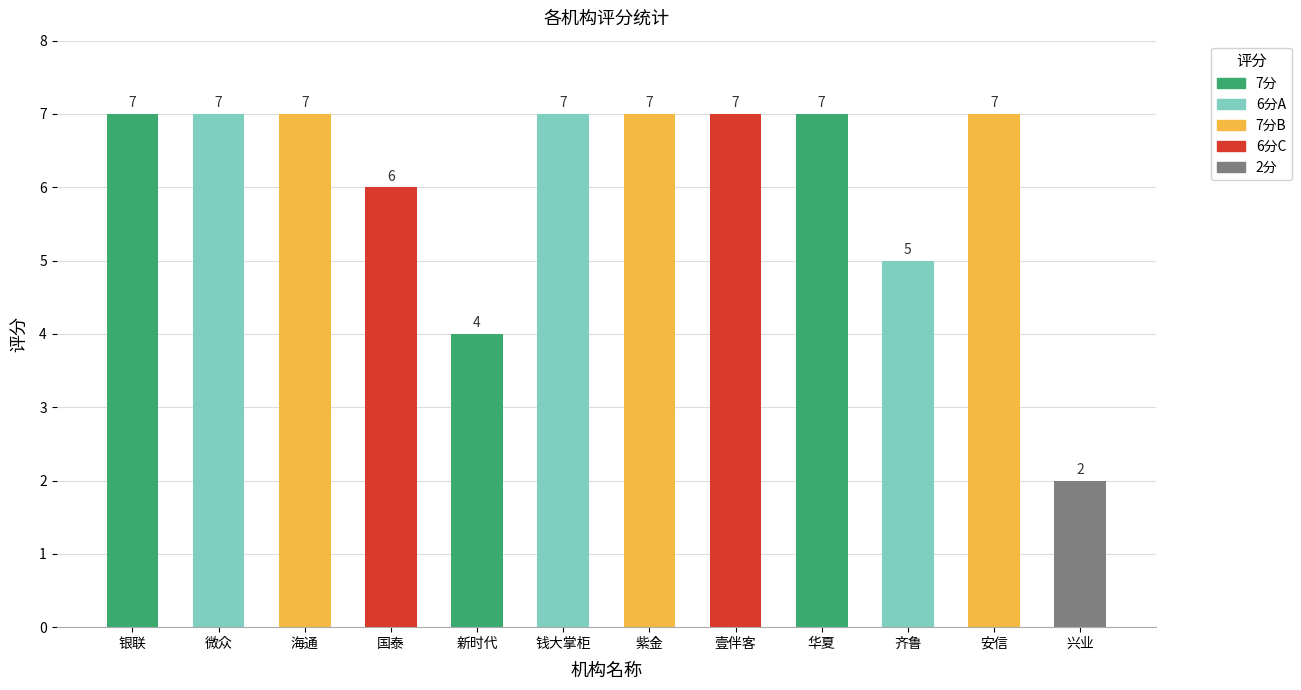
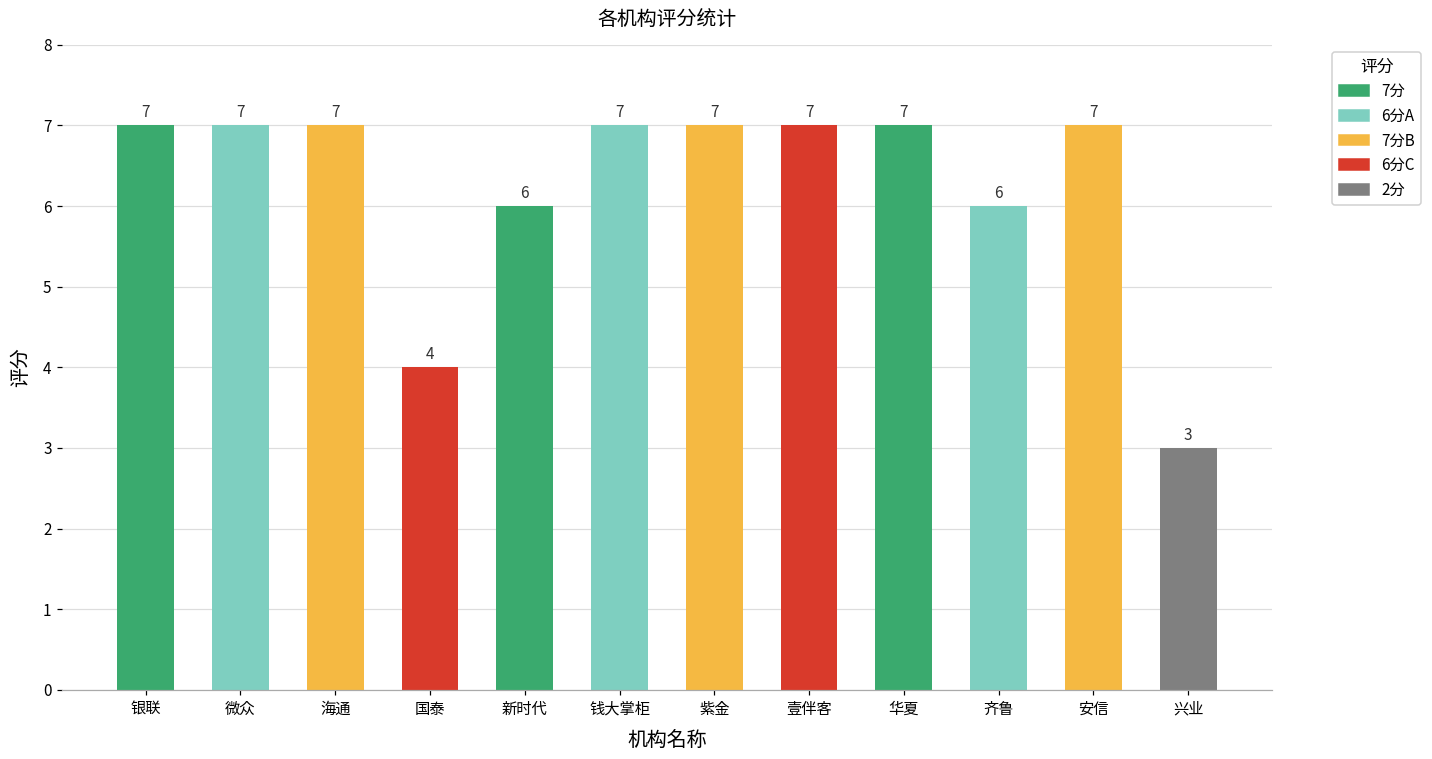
  {
    "银联": 7,
    "微众": 7,
    "海通": 7,
-   "国泰": 6,
-   "新时代": 4,
+   "国泰": 4,
+   "新时代": 6,
    "钱大掌柜": 7,
    "紫金": 7,
    "壹伴客": 7,
    "华夏": 7,
-   "齐鲁": 5,
+   "齐鲁": 6,
    "安信": 7,
-   "兴业": 2
+   "兴业": 3
  }
